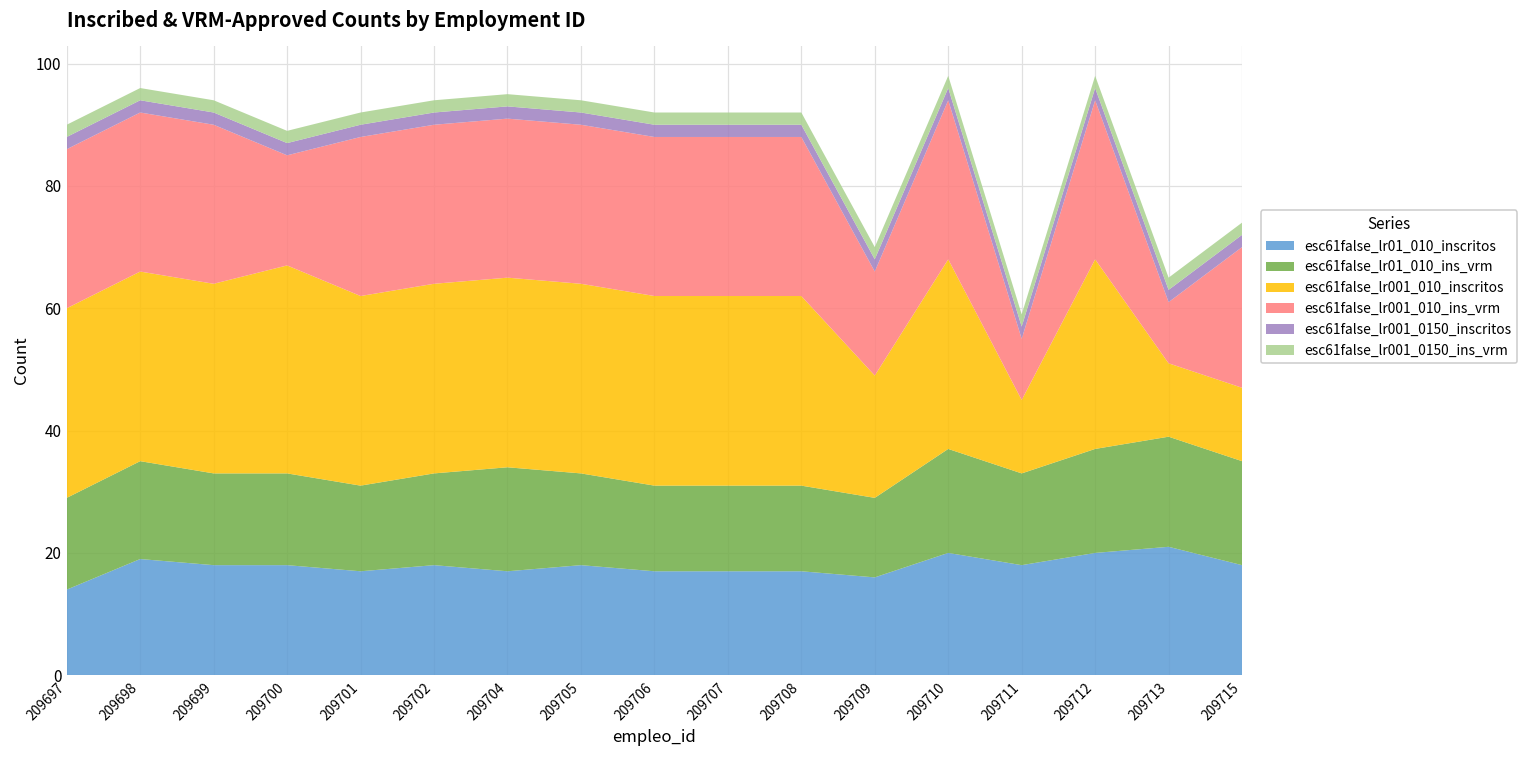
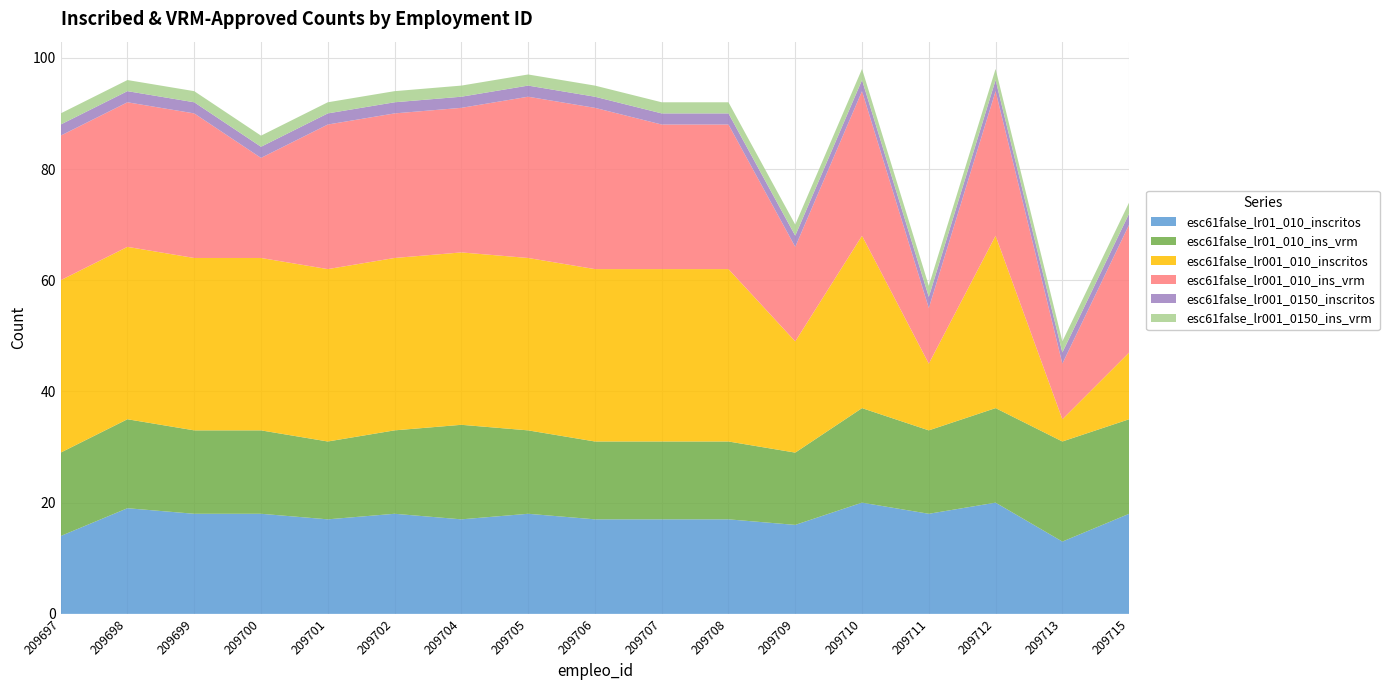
  {
    "esc61false_lr01_010_inscritos": {
      "209697": 14,
      "209698": 19,
      "209699": 18,
      "209700": 18,
      "209701": 17,
      "209702": 18,
      "209704": 17,
      "209705": 18,
      "209706": 17,
      "209707": 17,
      "209708": 17,
      "209709": 16,
      "209710": 20,
      "209711": 18,
      "209712": 20,
-     "209713": 21,
+     "209713": 13,
      "209715": 18
    },
    "esc61false_lr01_010_ins_vrm": {
      "209697": 15,
      "209698": 16,
      "209699": 15,
      "209700": 15,
      "209701": 14,
      "209702": 15,
      "209704": 17,
      "209705": 15,
      "209706": 14,
      "209707": 14,
      "209708": 14,
      "209709": 13,
      "209710": 17,
      "209711": 15,
      "209712": 17,
      "209713": 18,
      "209715": 17
    },
    "esc61false_lr001_010_inscritos": {
      "209697": 31,
      "209698": 31,
      "209699": 31,
-     "209700": 34,
+     "209700": 31,
      "209701": 31,
      "209702": 31,
      "209704": 31,
      "209705": 31,
      "209706": 31,
      "209707": 31,
      "209708": 31,
      "209709": 20,
      "209710": 31,
      "209711": 12,
      "209712": 31,
-     "209713": 12,
+     "209713": 4,
      "209715": 12
    },
    "esc61false_lr001_010_ins_vrm": {
      "209697": 26,
      "209698": 26,
      "209699": 26,
      "209700": 18,
      "209701": 26,
      "209702": 26,
      "209704": 26,
-     "209705": 26,
-     "209706": 26,
+     "209705": 29,
+     "209706": 29,
      "209707": 26,
      "209708": 26,
      "209709": 17,
      "209710": 26,
      "209711": 10,
      "209712": 26,
      "209713": 10,
      "209715": 23
    },
    "esc61false_lr001_0150_inscritos": {
      "209697": 2,
      "209698": 2,
      "209699": 2,
      "209700": 2,
      "209701": 2,
      "209702": 2,
      "209704": 2,
      "209705": 2,
      "209706": 2,
      "209707": 2,
      "209708": 2,
      "209709": 2,
      "209710": 2,
      "209711": 2,
      "209712": 2,
      "209713": 2,
      "209715": 2
    },
    "esc61false_lr001_0150_ins_vrm": {
      "209697": 2,
      "209698": 2,
      "209699": 2,
      "209700": 2,
      "209701": 2,
      "209702": 2,
      "209704": 2,
      "209705": 2,
      "209706": 2,
      "209707": 2,
      "209708": 2,
      "209709": 2,
      "209710": 2,
      "209711": 2,
      "209712": 2,
      "209713": 2,
      "209715": 2
    }
  }
